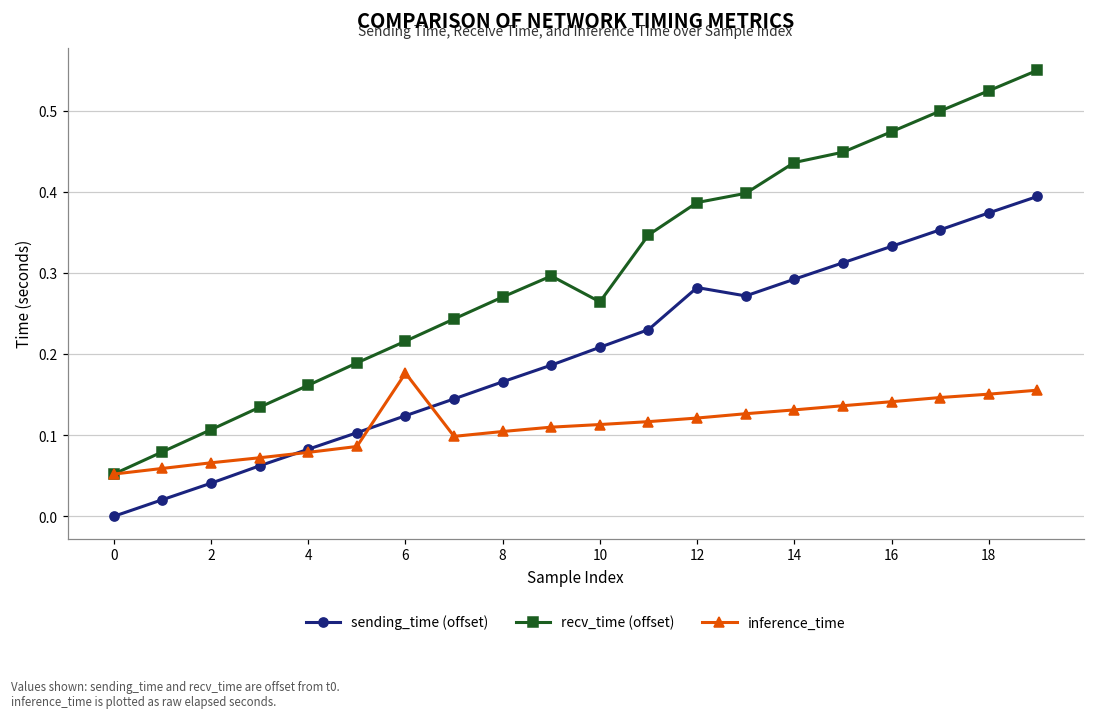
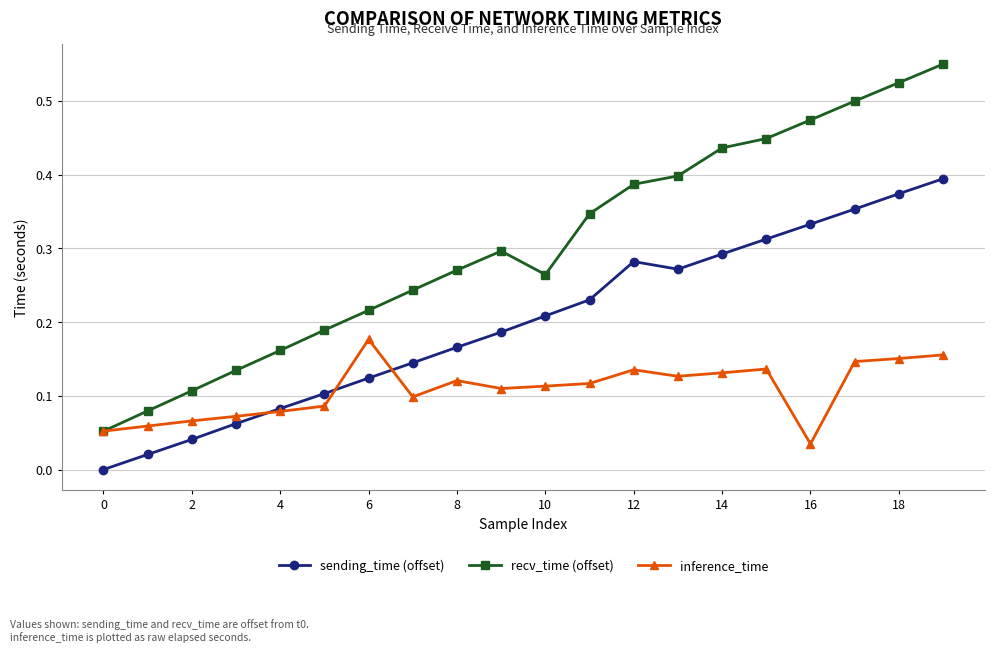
  {
    "sending_time (offset)": {
      "0": 0.00,
      "2": 0.04,
      "4": 0.08,
      "6": 0.12,
      "8": 0.17,
      "10": 0.21,
      "12": 0.28,
      "14": 0.29,
      "16": 0.33,
      "18": 0.37
    },
    "recv_time (offset)": {
      "2": 0.11,
      "4": 0.16,
      "6": 0.22,
      "8": 0.27,
      "10": 0.26,
      "12": 0.39,
      "14": 0.44,
      "16": 0.47,
      "18": 0.52
    },
    "inference_time": {
      "2": 0.07,
      "4": 0.08,
      "6": 0.18,
-     "8": 0.10,
+     "8": 0.12,
      "10": 0.11,
-     "12": 0.12,
+     "12": 0.14,
      "14": 0.13,
-     "16": 0.14,
+     "16": 0.03,
      "18": 0.15
    }
  }
